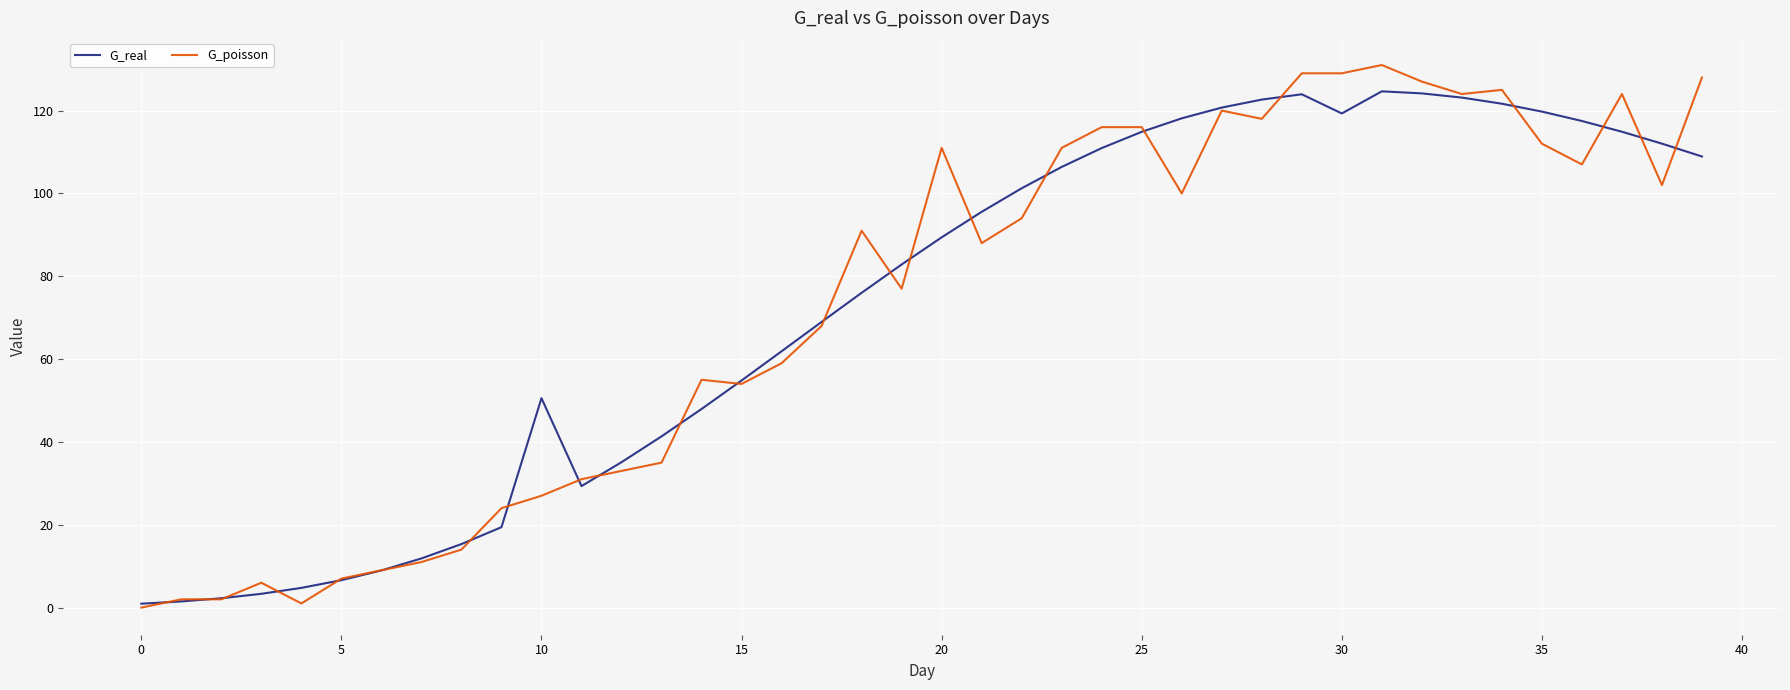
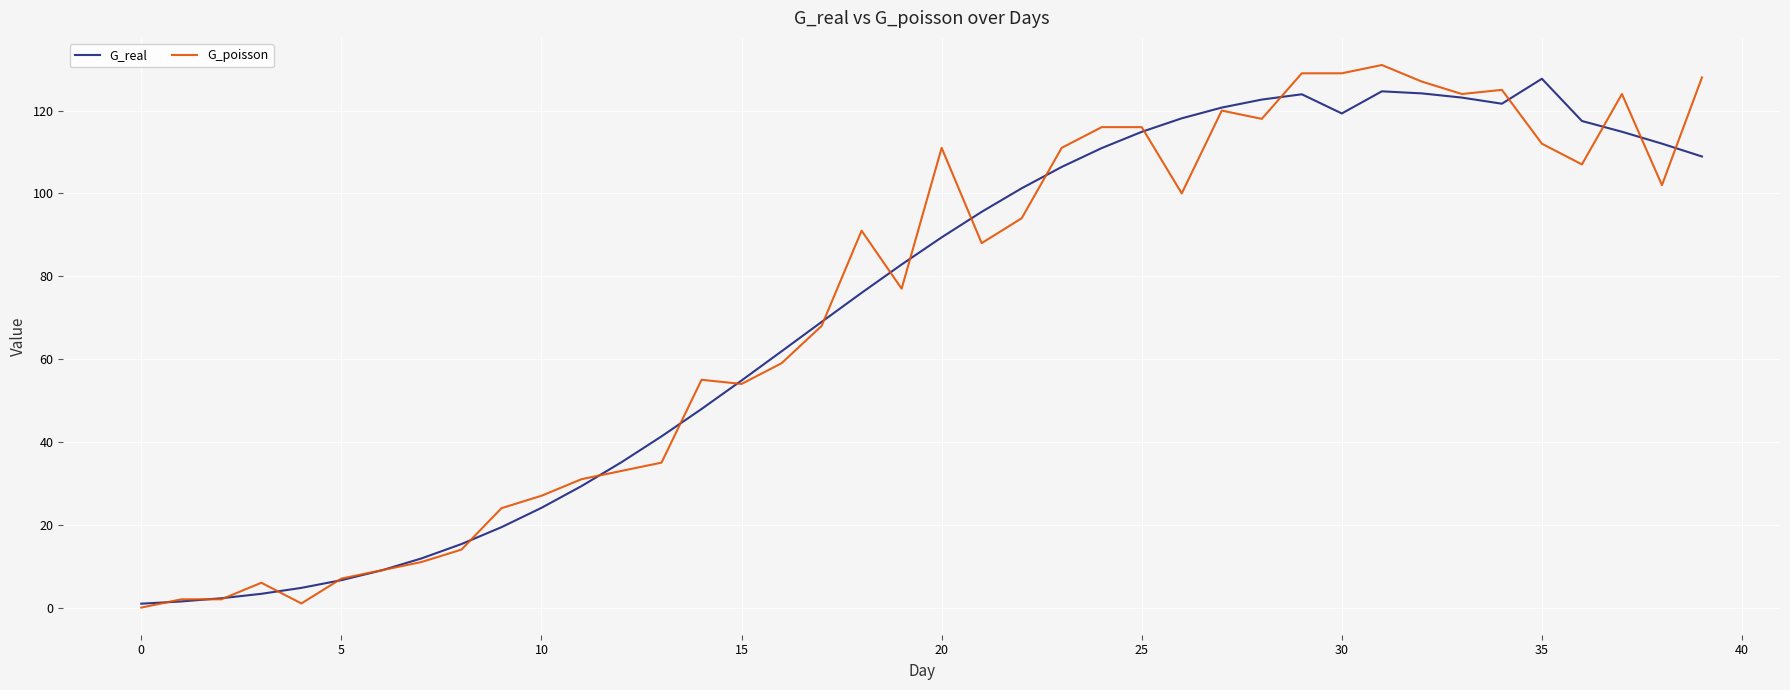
  {
    "G_real": {
      "0": 1,
-     "10": 51,
+     "10": 24,
      "15": 55,
      "20": 89,
      "25": 115,
      "30": 119,
-     "35": 120
+     "35": 128
    },
    "G_poisson": {
      "0": 0,
      "10": 27,
      "15": 54,
      "20": 111,
      "25": 116,
      "30": 129,
      "35": 112
    }
  }
